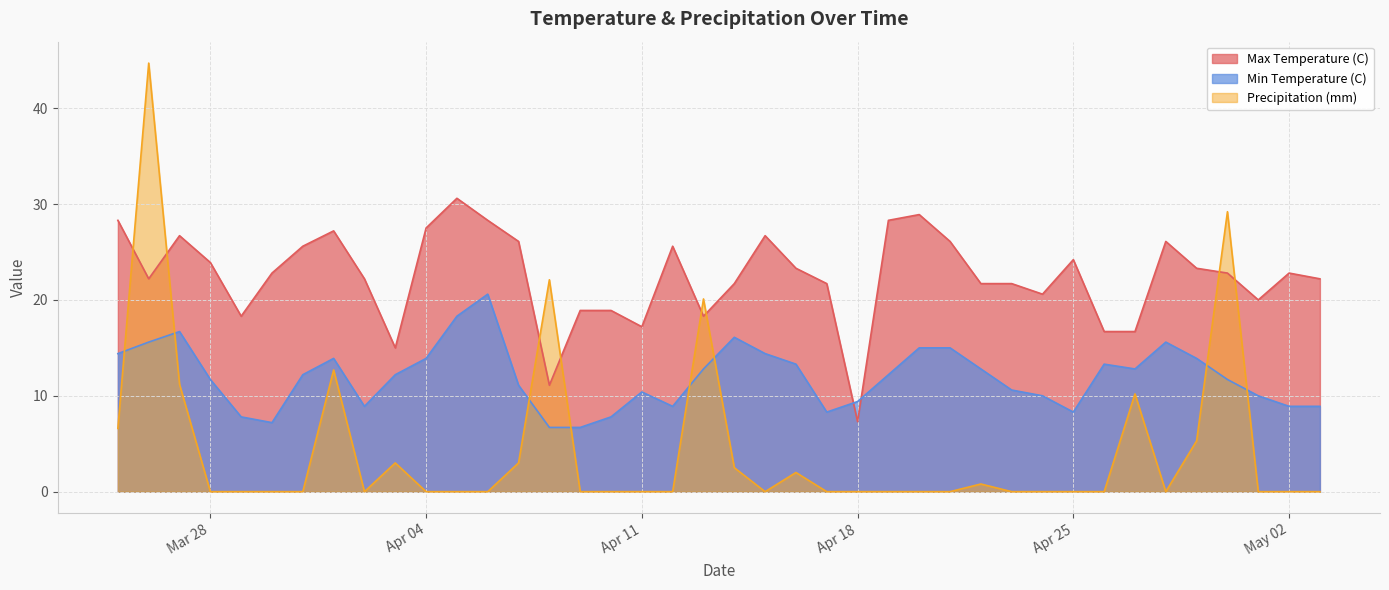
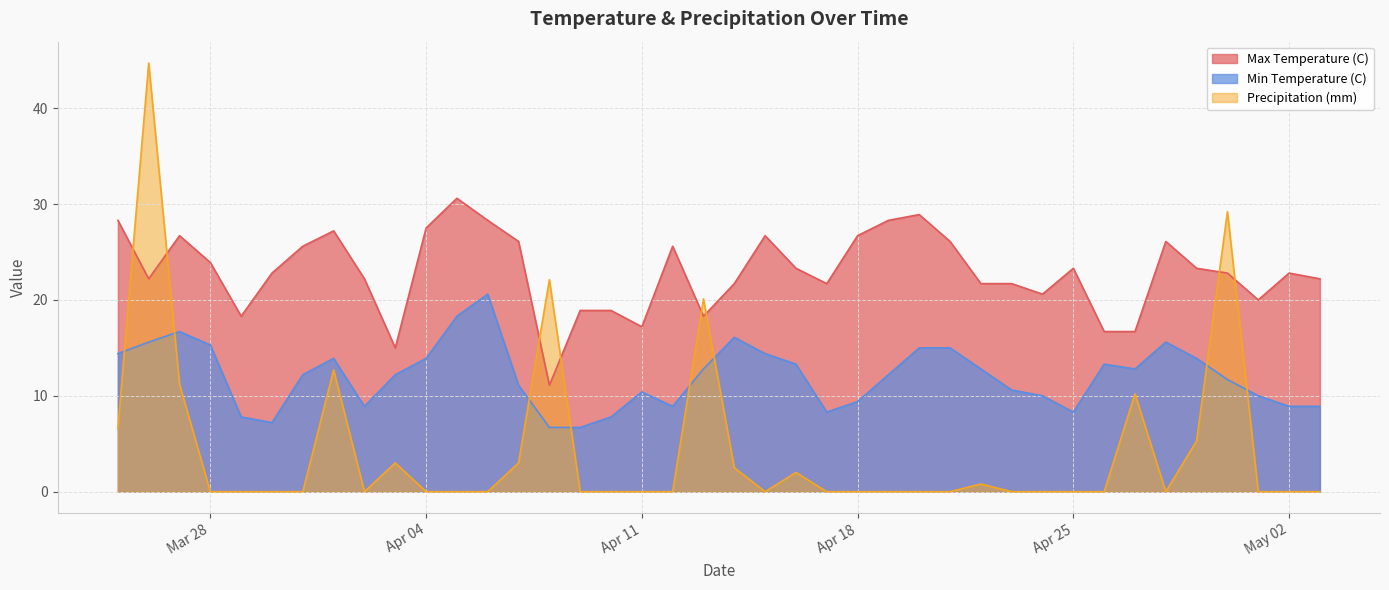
  {
    "Max Temperature (C)": {
      "Mar 28": 24,
      "Apr 04": 28,
      "Apr 11": 17,
-     "Apr 18": 7,
-     "Apr 25": 24,
+     "Apr 18": 27,
+     "Apr 25": 23,
      "May 02": 23
    },
    "Min Temperature (C)": {
-     "Mar 28": 12,
+     "Mar 28": 15,
      "Apr 04": 14,
      "Apr 11": 10,
      "Apr 18": 9,
      "Apr 25": 8,
      "May 02": 9
    },
    "Precipitation (mm)": {
      "Mar 28": 0,
      "Apr 04": 0,
      "Apr 11": 0,
      "Apr 18": 0,
      "Apr 25": 0,
      "May 02": 0
    }
  }
